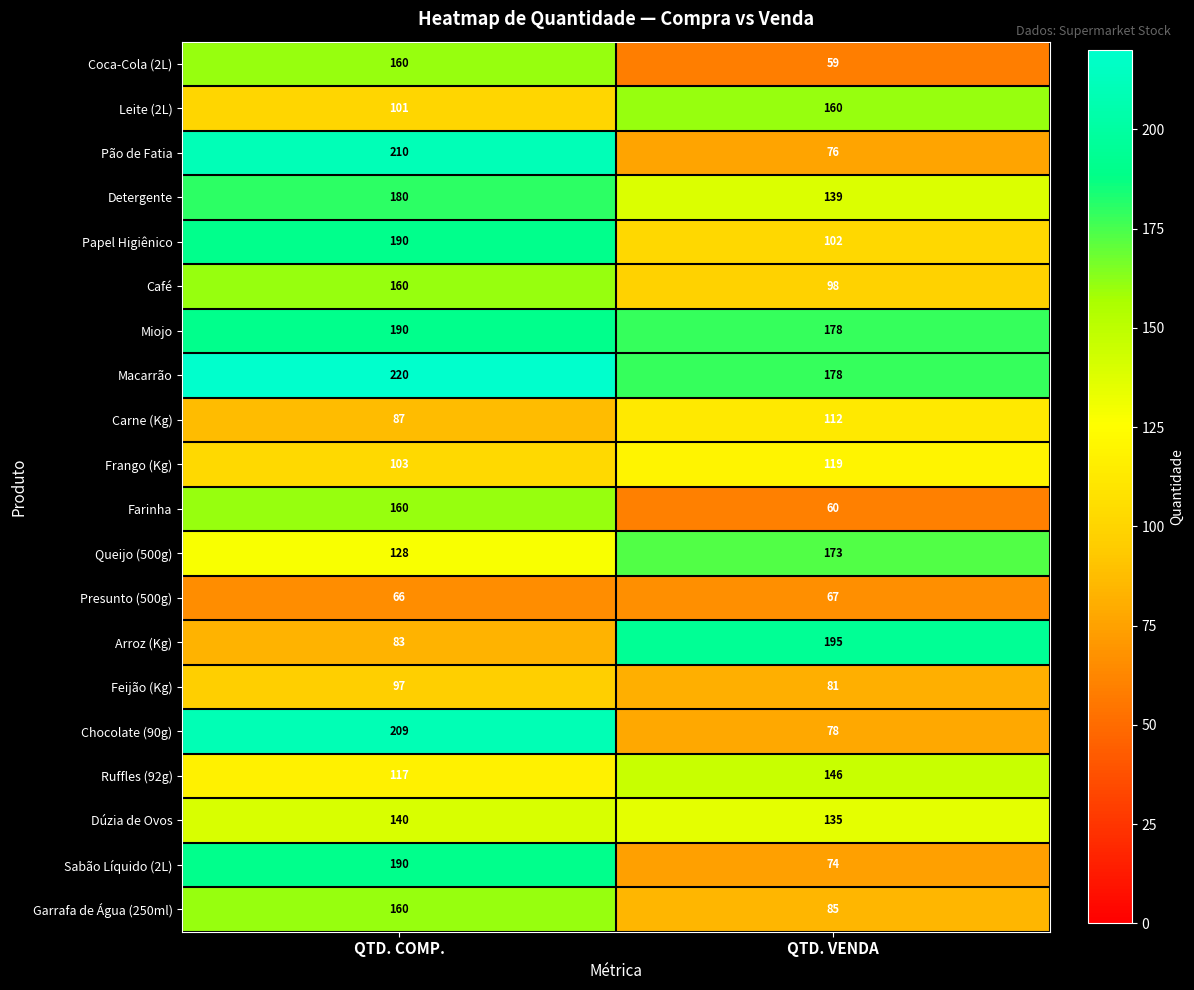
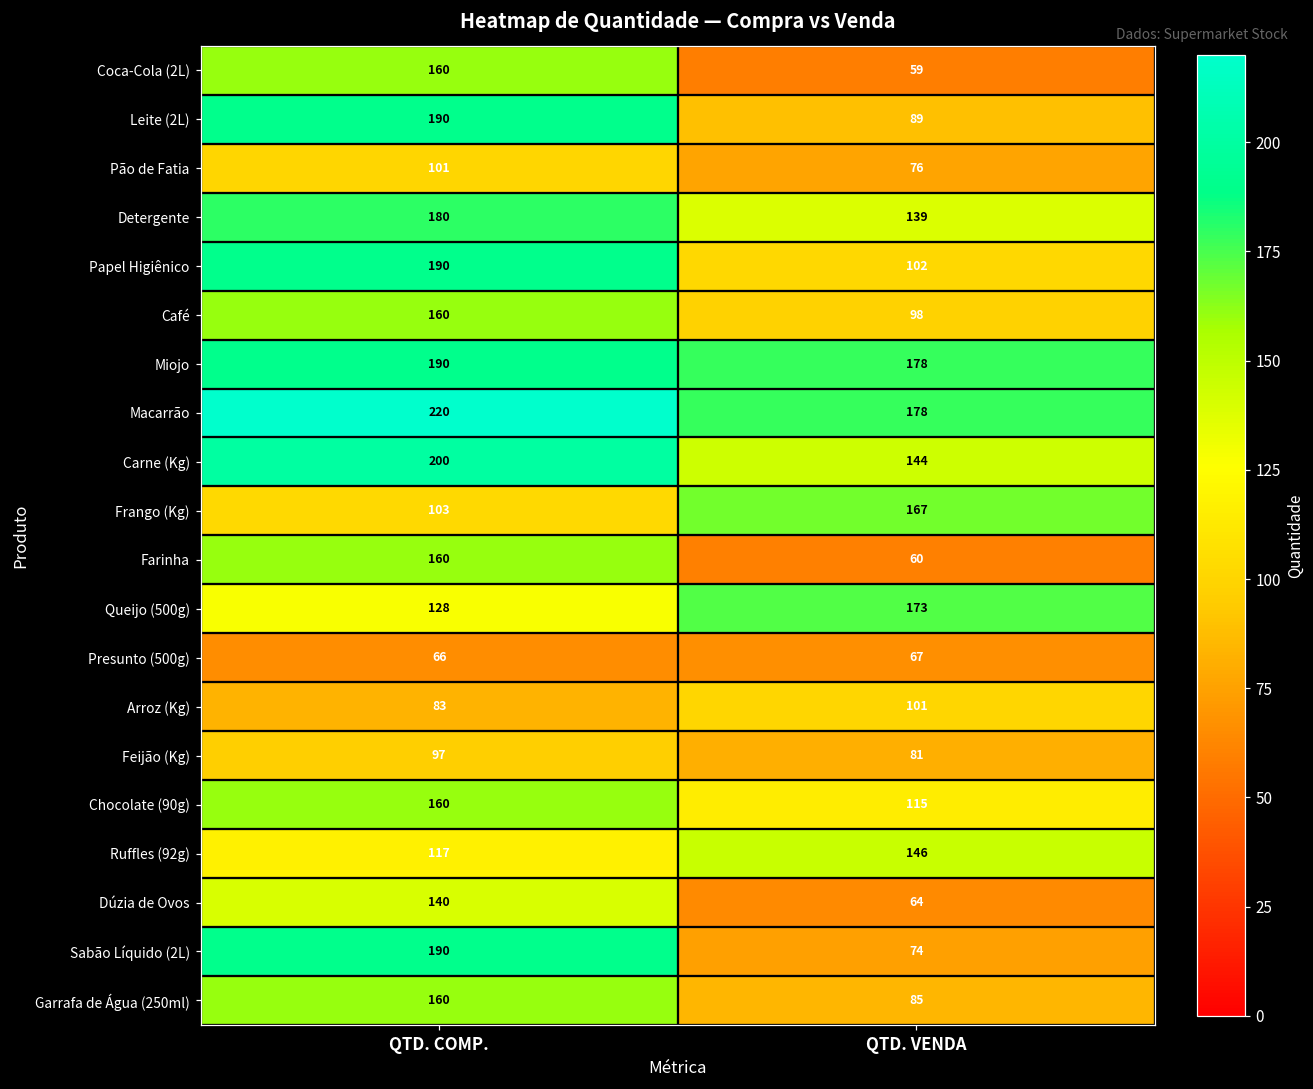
  {
    "Coca-Cola (2L)": {
      "QTD. COMP.": 160,
      "QTD. VENDA": 59
    },
    "Leite (2L)": {
-     "QTD. COMP.": 101,
-     "QTD. VENDA": 160
+     "QTD. COMP.": 190,
+     "QTD. VENDA": 89
    },
    "Pão de Fatia": {
-     "QTD. COMP.": 210,
+     "QTD. COMP.": 101,
      "QTD. VENDA": 76
    },
    "Detergente": {
      "QTD. COMP.": 180,
      "QTD. VENDA": 139
    },
    "Papel Higiênico": {
      "QTD. COMP.": 190,
      "QTD. VENDA": 102
    },
    "Café": {
      "QTD. COMP.": 160,
      "QTD. VENDA": 98
    },
    "Miojo": {
      "QTD. COMP.": 190,
      "QTD. VENDA": 178
    },
    "Macarrão": {
      "QTD. COMP.": 220,
      "QTD. VENDA": 178
    },
    "Carne (Kg)": {
-     "QTD. COMP.": 87,
-     "QTD. VENDA": 112
+     "QTD. COMP.": 200,
+     "QTD. VENDA": 144
    },
    "Frango (Kg)": {
      "QTD. COMP.": 103,
-     "QTD. VENDA": 119
+     "QTD. VENDA": 167
    },
    "Farinha": {
      "QTD. COMP.": 160,
      "QTD. VENDA": 60
    },
    "Queijo (500g)": {
      "QTD. COMP.": 128,
      "QTD. VENDA": 173
    },
    "Presunto (500g)": {
      "QTD. COMP.": 66,
      "QTD. VENDA": 67
    },
    "Arroz (Kg)": {
      "QTD. COMP.": 83,
-     "QTD. VENDA": 195
+     "QTD. VENDA": 101
    },
    "Feijão (Kg)": {
      "QTD. COMP.": 97,
      "QTD. VENDA": 81
    },
    "Chocolate (90g)": {
-     "QTD. COMP.": 209,
-     "QTD. VENDA": 78
+     "QTD. COMP.": 160,
+     "QTD. VENDA": 115
    },
    "Ruffles (92g)": {
      "QTD. COMP.": 117,
      "QTD. VENDA": 146
    },
    "Dúzia de Ovos": {
      "QTD. COMP.": 140,
-     "QTD. VENDA": 135
+     "QTD. VENDA": 64
    },
    "Sabão Líquido (2L)": {
      "QTD. COMP.": 190,
      "QTD. VENDA": 74
    },
    "Garrafa de Água (250ml)": {
      "QTD. COMP.": 160,
      "QTD. VENDA": 85
    }
  }
